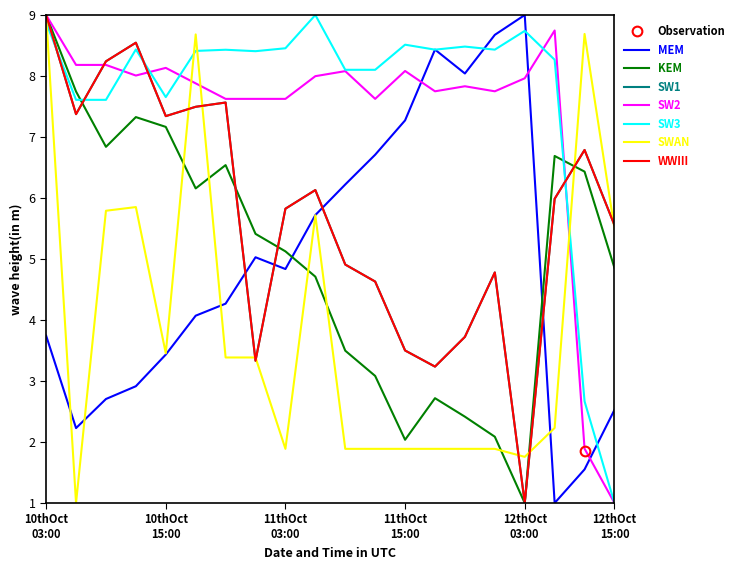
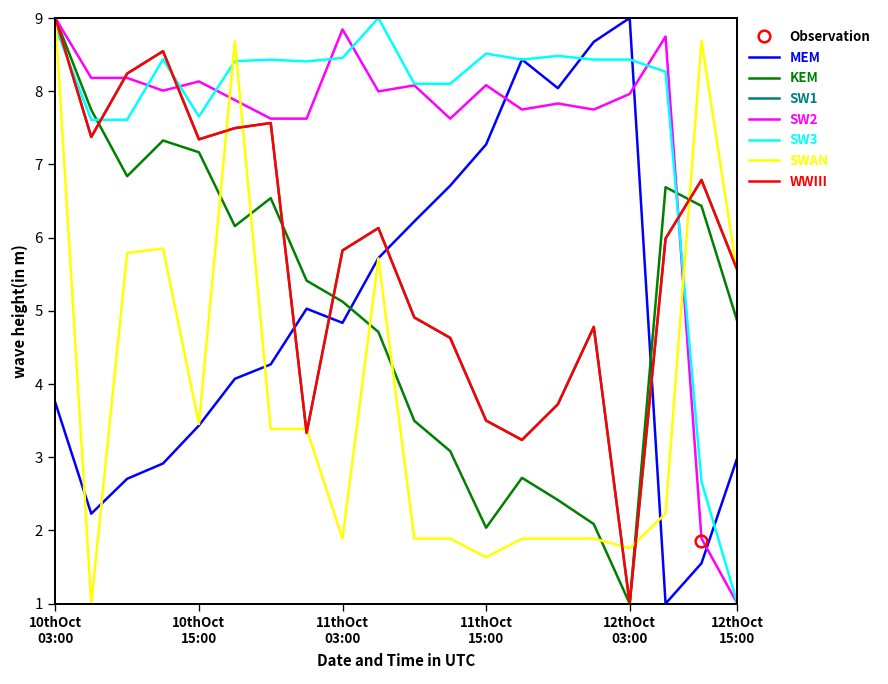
  {
    "MEM": {
      "10thOct 03:00": 3.7,
      "11thOct 03:00": 4.8,
      "11thOct 15:00": 7.3,
      "12thOct 03:00": 9.0,
-     "12thOct 15:00": 2.5
+     "12thOct 15:00": 3.0
    },
    "KEM": {
      "10thOct 15:00": 7.2,
      "11thOct 03:00": 5.1,
      "11thOct 15:00": 2.0,
      "12thOct 15:00": 4.9
    },
    "SW2": {
      "10thOct 15:00": 8.1,
-     "11thOct 03:00": 7.6,
+     "11thOct 03:00": 8.8,
      "11thOct 15:00": 8.1,
      "12thOct 03:00": 8.0
    },
    "SW3": {
      "10thOct 03:00": 8.9,
      "10thOct 15:00": 7.7,
      "11thOct 03:00": 8.5,
      "11thOct 15:00": 8.5,
-     "12thOct 03:00": 8.7
+     "12thOct 03:00": 8.4
    },
    "SWAN": {
      "11thOct 03:00": 1.9,
-     "11thOct 15:00": 1.9,
+     "11thOct 15:00": 1.6,
      "12thOct 03:00": 1.8,
      "12thOct 15:00": 5.5
    }
  }
